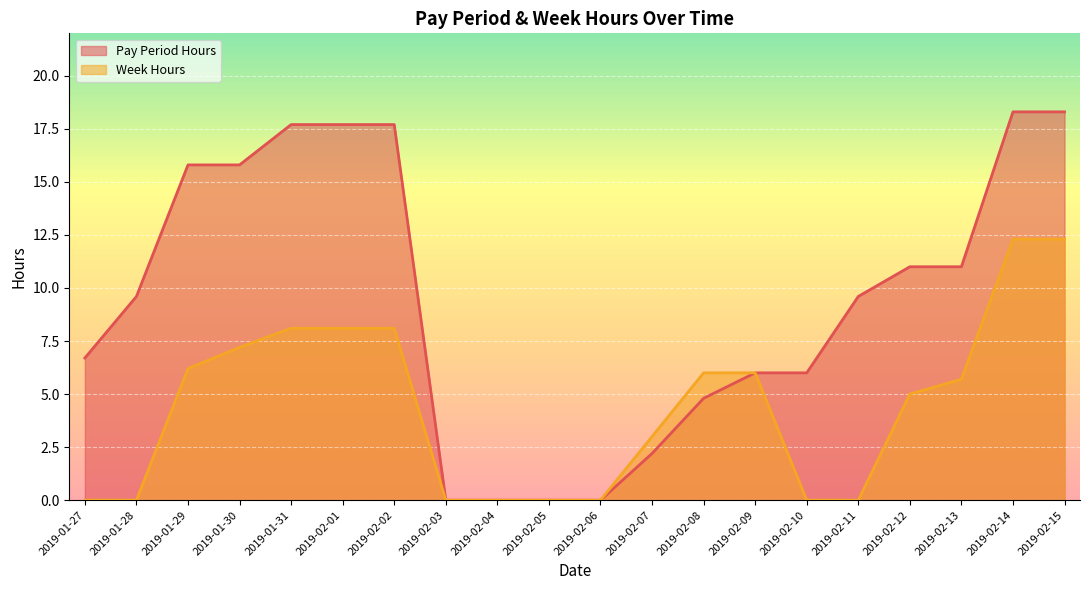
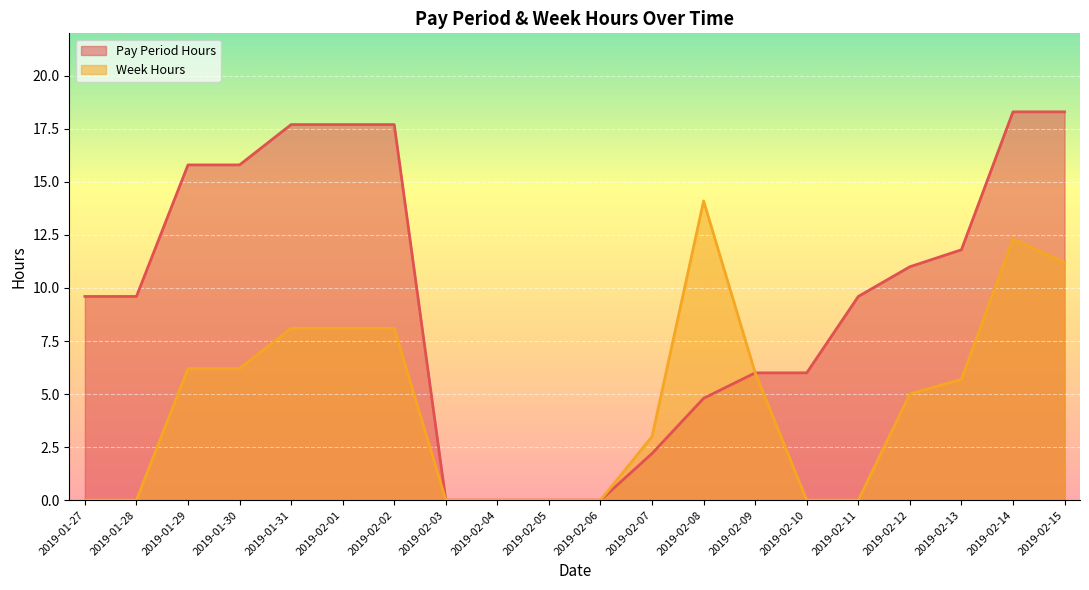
  {
    "Pay Period Hours": {
-     "2019-01-27": 6.7,
+     "2019-01-27": 9.6,
      "2019-01-28": 9.6,
      "2019-01-29": 15.8,
      "2019-01-30": 15.8,
      "2019-01-31": 17.7,
      "2019-02-01": 17.7,
      "2019-02-02": 17.7,
      "2019-02-07": 2.2,
      "2019-02-08": 4.8,
      "2019-02-10": 6.0,
      "2019-02-11": 9.6,
      "2019-02-12": 11.0,
-     "2019-02-13": 11.0,
+     "2019-02-13": 11.8,
      "2019-02-14": 18.3,
      "2019-02-15": 18.3
    },
    "Week Hours": {
      "2019-01-27": 0.0,
      "2019-01-28": 0.0,
      "2019-01-29": 6.2,
-     "2019-01-30": 7.2,
+     "2019-01-30": 6.2,
      "2019-01-31": 8.1,
      "2019-02-01": 8.1,
      "2019-02-02": 8.1,
      "2019-02-07": 3.0,
-     "2019-02-08": 6.0,
+     "2019-02-08": 14.1,
      "2019-02-10": 0.0,
      "2019-02-11": 0.0,
      "2019-02-12": 5.0,
      "2019-02-13": 5.7,
      "2019-02-14": 12.3,
-     "2019-02-15": 12.3
+     "2019-02-15": 11.2
    }
  }
